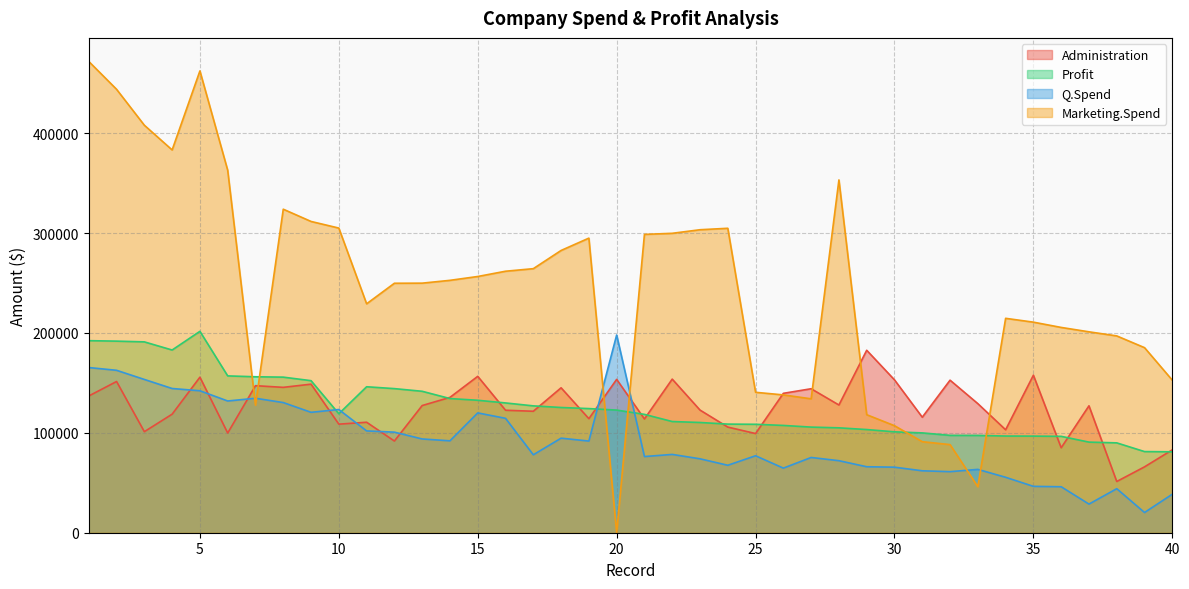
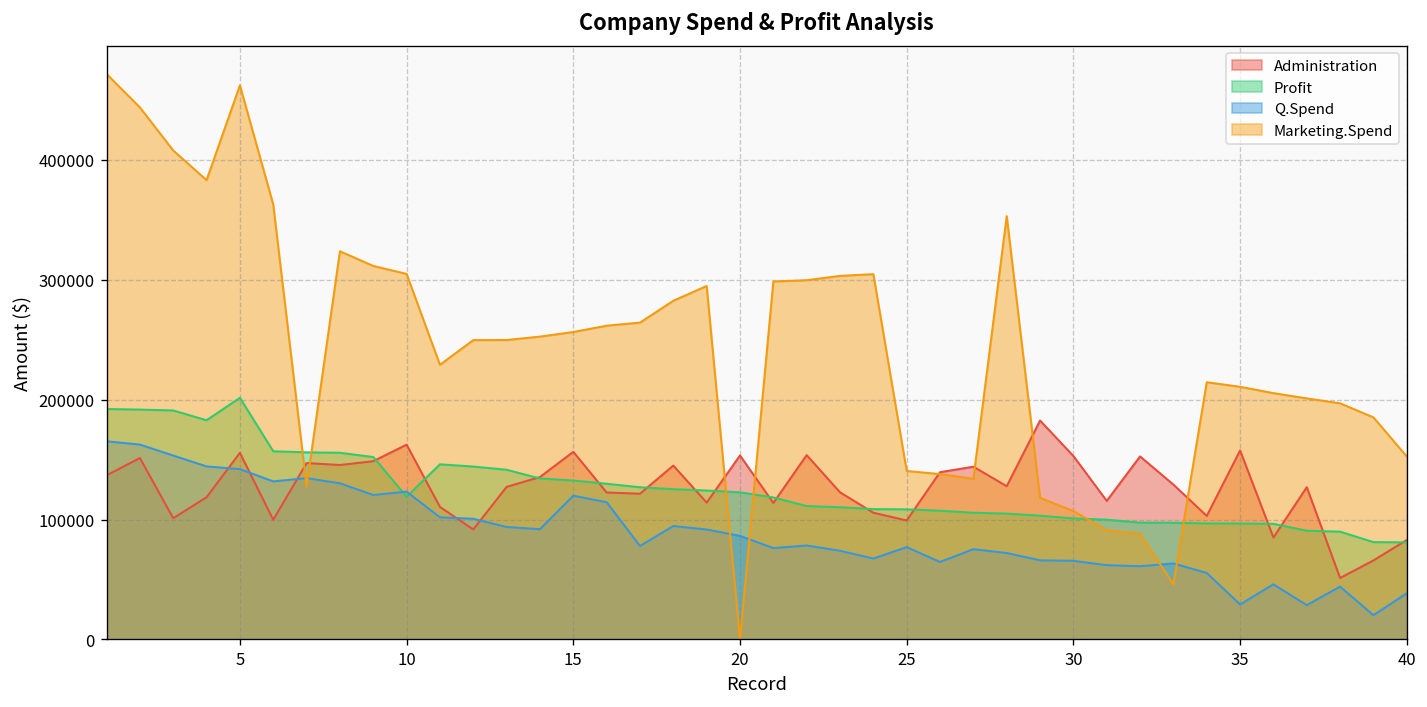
  {
    "Administration": {
      "5": 160000,
-     "10": 110000,
+     "10": 160000,
      "15": 160000,
      "20": 150000,
      "25": 100000,
      "30": 150000,
      "35": 160000
    },
    "Profit": {
      "5": 200000,
      "10": 120000,
      "15": 130000,
      "20": 120000,
      "25": 110000,
      "30": 100000,
      "35": 100000
    },
    "Q.Spend": {
      "5": 140000,
      "10": 120000,
      "15": 120000,
-     "20": 200000,
+     "20": 90000,
      "25": 80000,
      "30": 70000,
-     "35": 50000,
+     "35": 30000,
      "40": 40000
    },
    "Marketing.Spend": {
      "5": 460000,
      "10": 300000,
      "15": 260000,
      "20": 0,
      "25": 140000,
      "30": 110000,
      "35": 210000,
      "40": 150000
    }
  }
